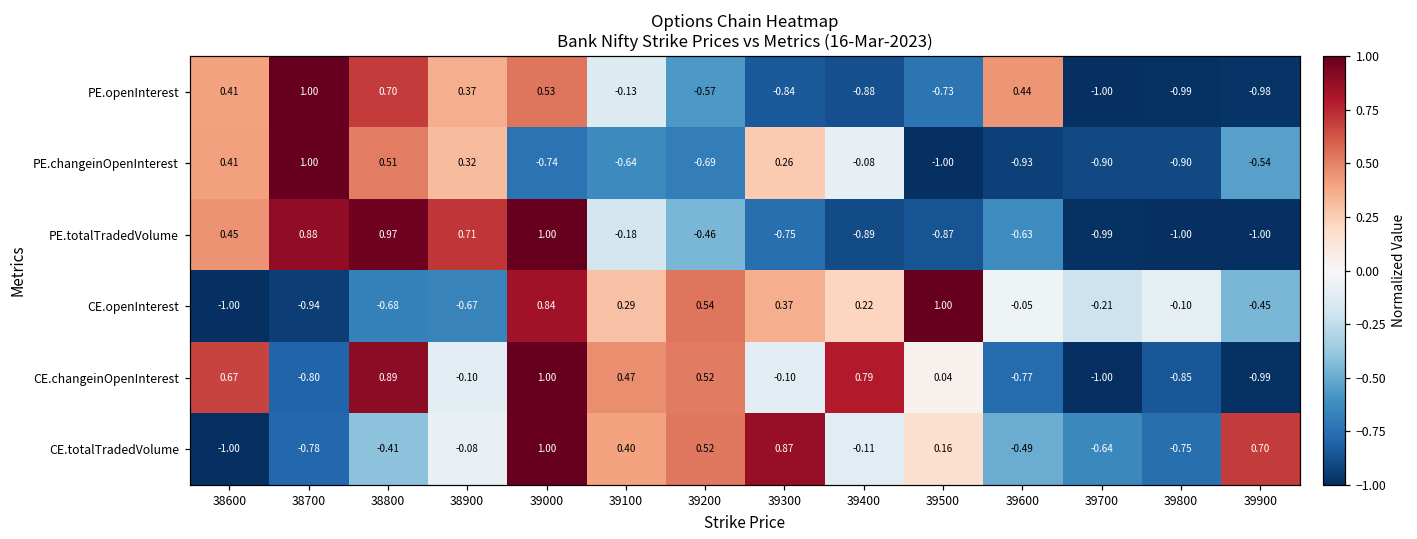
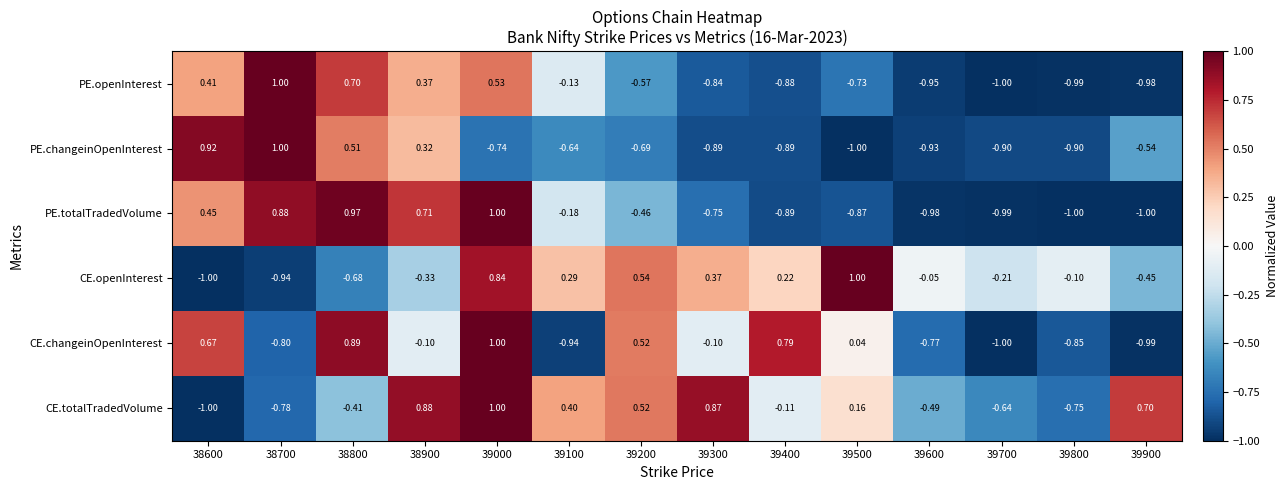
  {
    "PE.openInterest": {
      "38600": 0.41,
      "38700": 1.00,
      "38800": 0.70,
      "38900": 0.37,
      "39000": 0.53,
      "39100": -0.13,
      "39200": -0.57,
      "39300": -0.84,
      "39400": -0.88,
      "39500": -0.73,
-     "39600": 0.44,
+     "39600": -0.95,
      "39700": -1.00,
      "39800": -0.99,
      "39900": -0.98
    },
    "PE.changeinOpenInterest": {
-     "38600": 0.41,
+     "38600": 0.92,
      "38700": 1.00,
      "38800": 0.51,
      "38900": 0.32,
      "39000": -0.74,
      "39100": -0.64,
      "39200": -0.69,
-     "39300": 0.26,
-     "39400": -0.08,
+     "39300": -0.89,
+     "39400": -0.89,
      "39500": -1.00,
      "39600": -0.93,
      "39700": -0.90,
      "39800": -0.90,
      "39900": -0.54
    },
    "PE.totalTradedVolume": {
      "38600": 0.45,
      "38700": 0.88,
      "38800": 0.97,
      "38900": 0.71,
      "39000": 1.00,
      "39100": -0.18,
      "39200": -0.46,
      "39300": -0.75,
      "39400": -0.89,
      "39500": -0.87,
-     "39600": -0.63,
+     "39600": -0.98,
      "39700": -0.99,
      "39800": -1.00,
      "39900": -1.00
    },
    "CE.openInterest": {
      "38600": -1.00,
      "38700": -0.94,
      "38800": -0.68,
-     "38900": -0.67,
+     "38900": -0.33,
      "39000": 0.84,
      "39100": 0.29,
      "39200": 0.54,
      "39300": 0.37,
      "39400": 0.22,
      "39500": 1.00,
      "39600": -0.05,
      "39700": -0.21,
      "39800": -0.10,
      "39900": -0.45
    },
    "CE.changeinOpenInterest": {
      "38600": 0.67,
      "38700": -0.80,
      "38800": 0.89,
      "38900": -0.10,
      "39000": 1.00,
-     "39100": 0.47,
+     "39100": -0.94,
      "39200": 0.52,
      "39300": -0.10,
      "39400": 0.79,
      "39500": 0.04,
      "39600": -0.77,
      "39700": -1.00,
      "39800": -0.85,
      "39900": -0.99
    },
    "CE.totalTradedVolume": {
      "38600": -1.00,
      "38700": -0.78,
      "38800": -0.41,
-     "38900": -0.08,
+     "38900": 0.88,
      "39000": 1.00,
      "39100": 0.40,
      "39200": 0.52,
      "39300": 0.87,
      "39400": -0.11,
      "39500": 0.16,
      "39600": -0.49,
      "39700": -0.64,
      "39800": -0.75,
      "39900": 0.70
    }
  }
